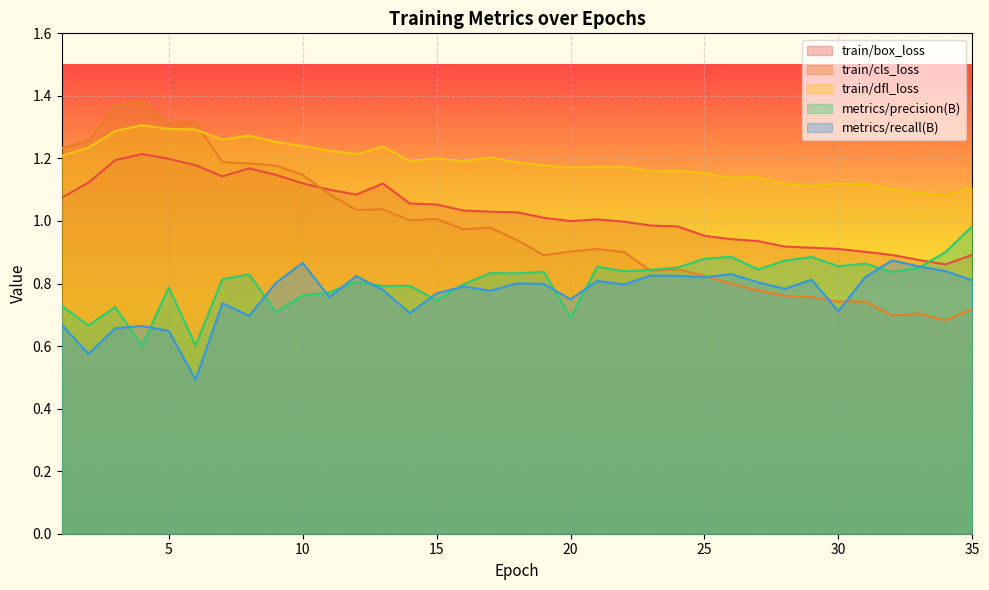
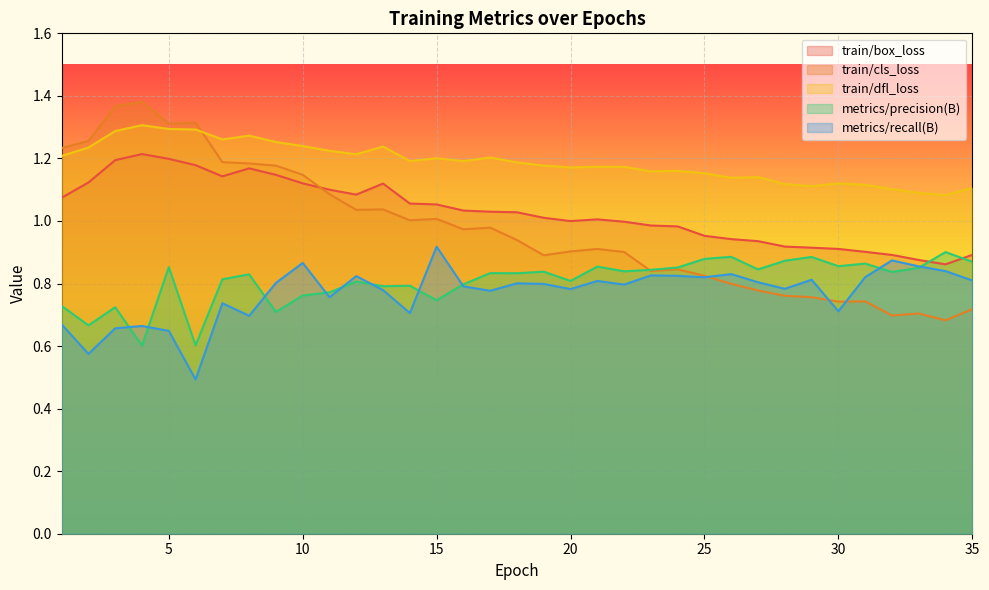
  {
    "metrics/precision(B)": {
-     "5": 0.79,
+     "5": 0.85,
      "10": 0.76,
      "15": 0.75,
-     "20": 0.69,
+     "20": 0.81,
      "25": 0.88,
      "30": 0.86,
-     "35": 0.98
+     "35": 0.87
    },
    "metrics/recall(B)": {
      "5": 0.65,
      "10": 0.87,
-     "15": 0.77,
-     "20": 0.75,
+     "15": 0.92,
+     "20": 0.78,
      "30": 0.71,
      "35": 0.81
    }
  }
